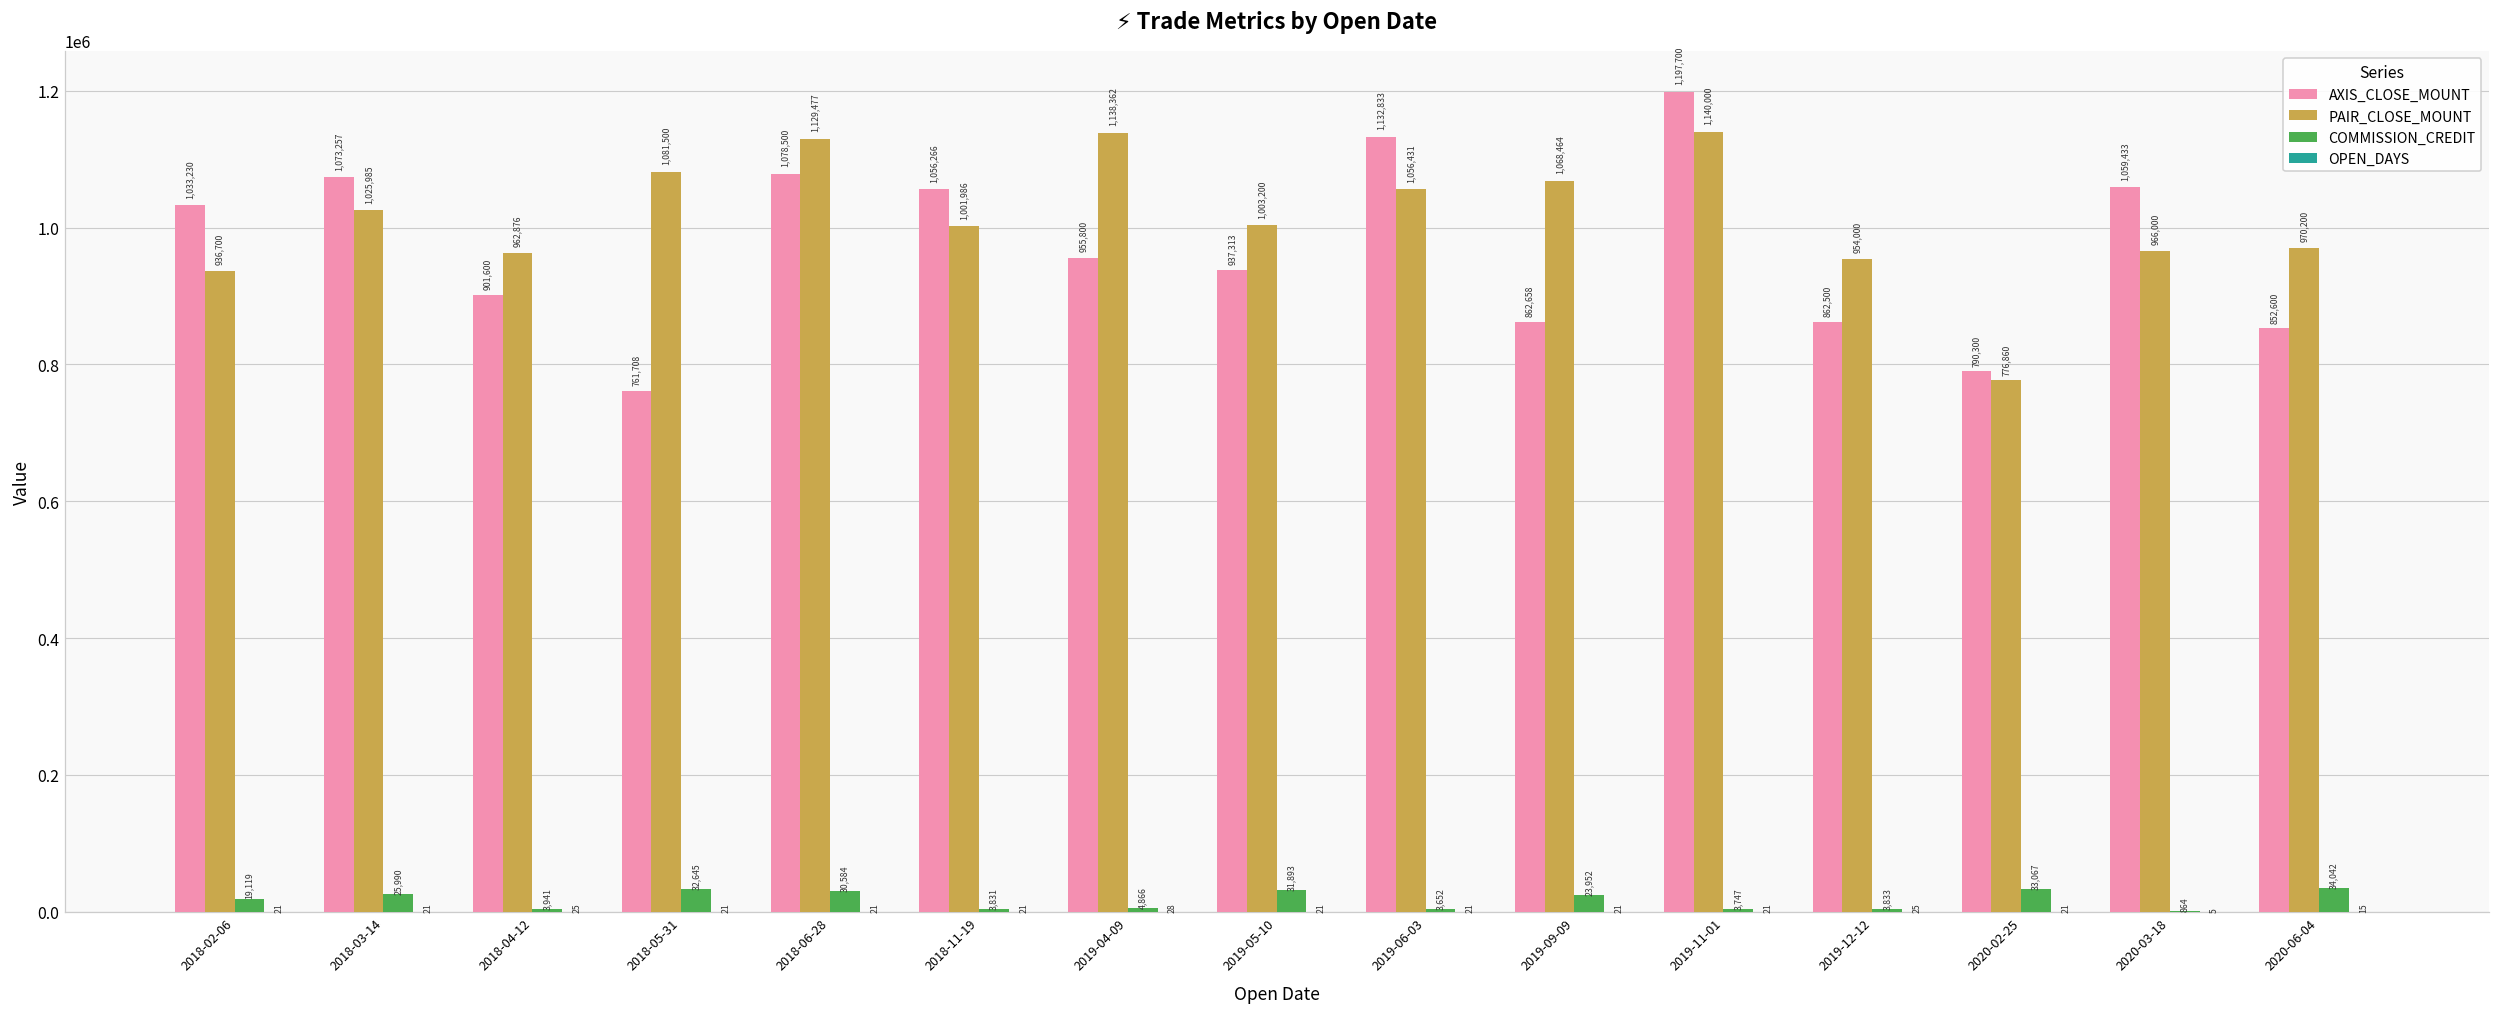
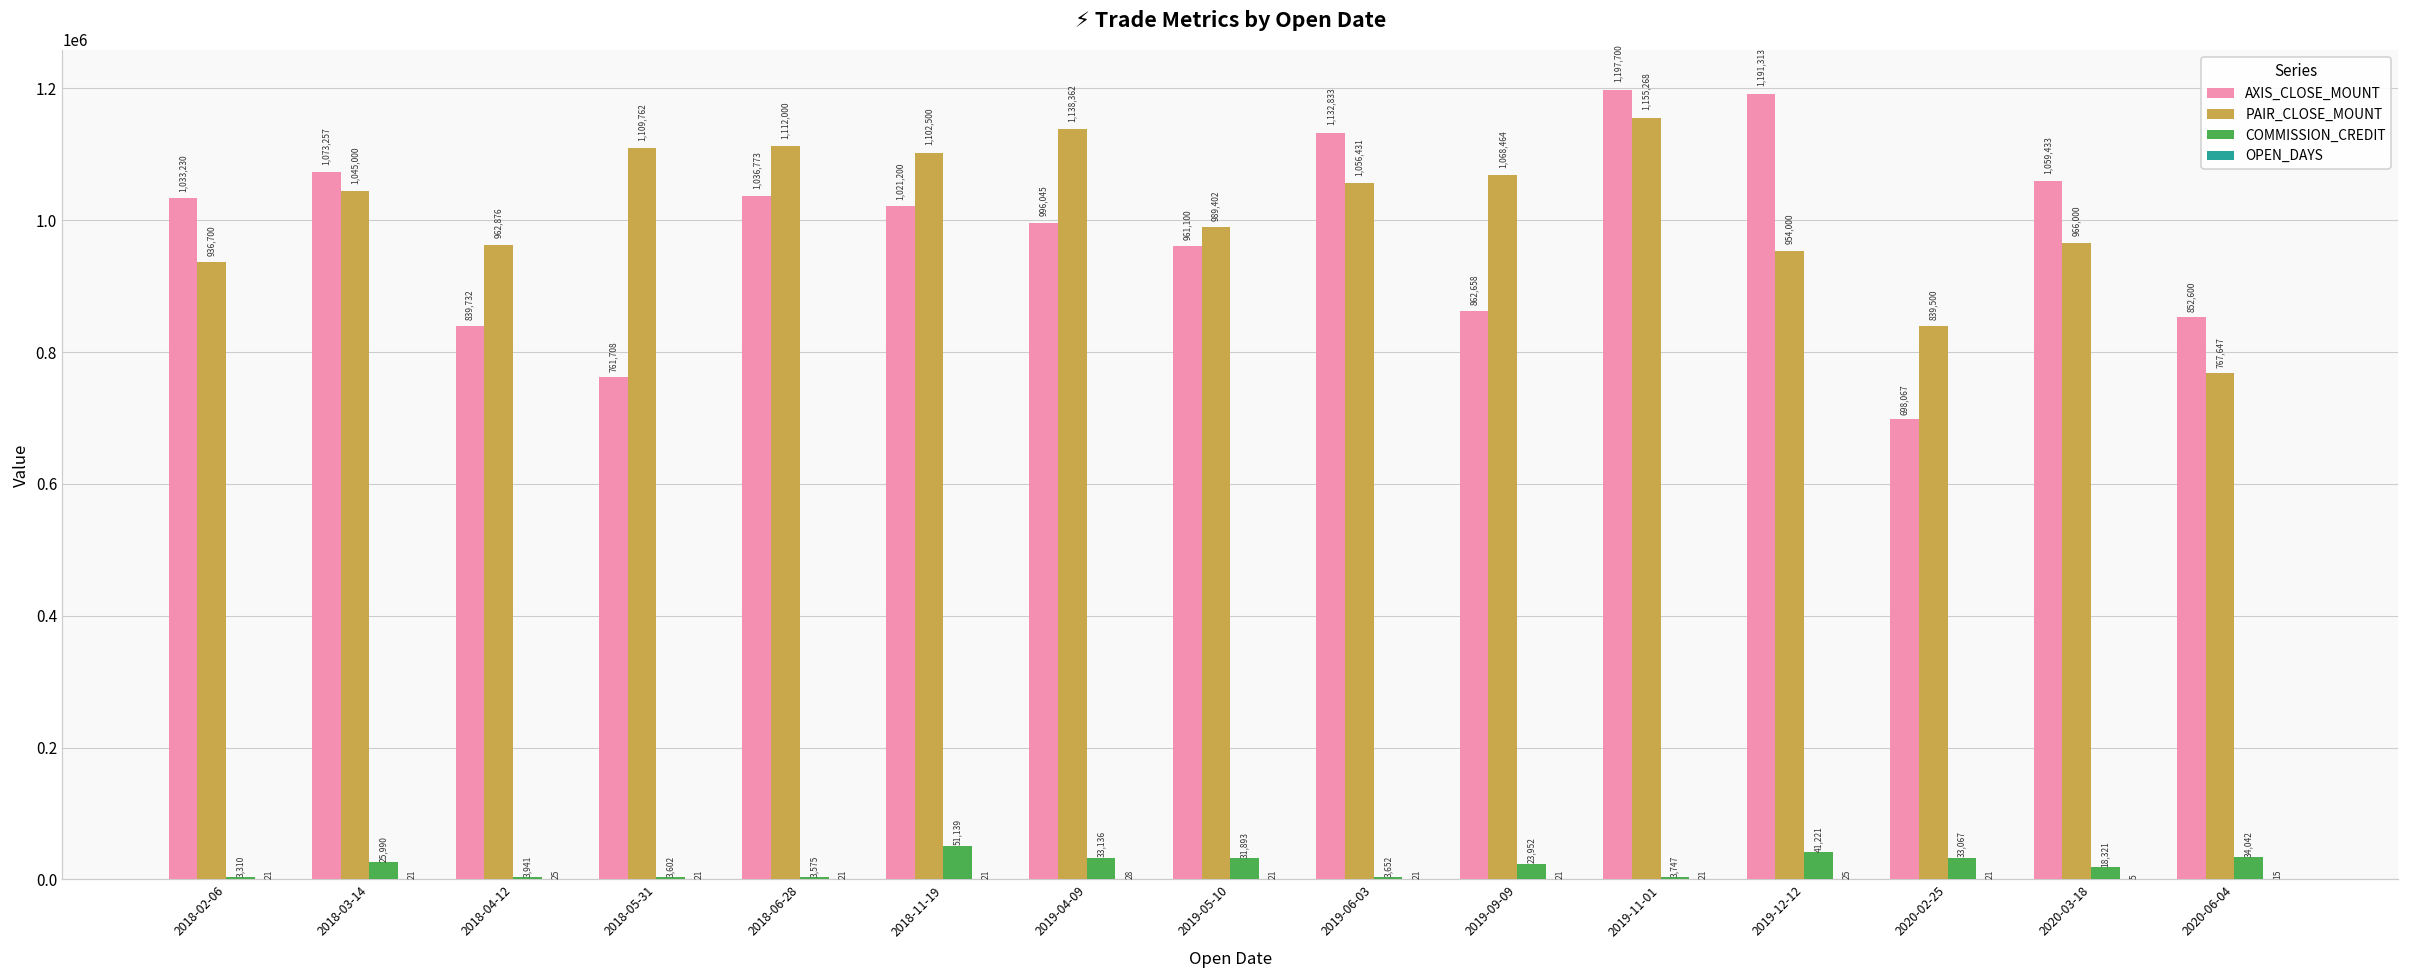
  {
    "AXIS_CLOSE_MOUNT": {
      "2018-02-06": "1,033,230",
      "2018-03-14": "1,073,257",
-     "2018-04-12": "901,600",
+     "2018-04-12": "839,732",
      "2018-05-31": "761,708",
-     "2018-06-28": "1,078,500",
-     "2018-11-19": "1,056,266",
-     "2019-04-09": "955,800",
-     "2019-05-10": "937,313",
+     "2018-06-28": "1,036,773",
+     "2018-11-19": "1,021,200",
+     "2019-04-09": "996,045",
+     "2019-05-10": "961,100",
      "2019-06-03": "1,132,833",
      "2019-09-09": "862,658",
      "2019-11-01": "1,197,700",
-     "2019-12-12": "862,500",
-     "2020-02-25": "790,300",
+     "2019-12-12": "1,191,313",
+     "2020-02-25": "698,067",
      "2020-03-18": "1,059,433",
      "2020-06-04": "852,600"
    },
    "PAIR_CLOSE_MOUNT": {
      "2018-02-06": "936,700",
-     "2018-03-14": "1,025,985",
+     "2018-03-14": "1,045,000",
      "2018-04-12": "962,876",
-     "2018-05-31": "1,081,500",
-     "2018-06-28": "1,129,477",
-     "2018-11-19": "1,001,986",
+     "2018-05-31": "1,109,762",
+     "2018-06-28": "1,112,000",
+     "2018-11-19": "1,102,500",
      "2019-04-09": "1,138,362",
-     "2019-05-10": "1,003,200",
+     "2019-05-10": "989,402",
      "2019-06-03": "1,056,431",
      "2019-09-09": "1,068,464",
-     "2019-11-01": "1,140,000",
+     "2019-11-01": "1,155,268",
      "2019-12-12": "954,000",
-     "2020-02-25": "776,860",
+     "2020-02-25": "839,500",
      "2020-03-18": "966,000",
-     "2020-06-04": "970,200"
+     "2020-06-04": "767,647"
    },
    "COMMISSION_CREDIT": {
-     "2018-02-06": "19,119",
+     "2018-02-06": "3,310",
      "2018-03-14": "25,990",
      "2018-04-12": "3,941",
-     "2018-05-31": "32,645",
-     "2018-06-28": "30,584",
-     "2018-11-19": "3,831",
-     "2019-04-09": "4,866",
+     "2018-05-31": "3,602",
+     "2018-06-28": "3,575",
+     "2018-11-19": "51,139",
+     "2019-04-09": "33,136",
      "2019-05-10": "31,893",
      "2019-06-03": "3,652",
      "2019-09-09": "23,952",
      "2019-11-01": "3,747",
-     "2019-12-12": "3,833",
+     "2019-12-12": "41,221",
      "2020-02-25": "33,067",
-     "2020-03-18": "864",
+     "2020-03-18": "18,321",
      "2020-06-04": "34,042"
    },
    "OPEN_DAYS": {
      "2018-02-06": "21",
      "2018-03-14": "21",
      "2018-04-12": "25",
      "2018-05-31": "21",
      "2018-06-28": "21",
      "2018-11-19": "21",
      "2019-04-09": "28",
      "2019-05-10": "21",
      "2019-06-03": "21",
      "2019-09-09": "21",
      "2019-11-01": "21",
      "2019-12-12": "25",
      "2020-02-25": "21",
      "2020-03-18": "5",
      "2020-06-04": "15"
    }
  }
